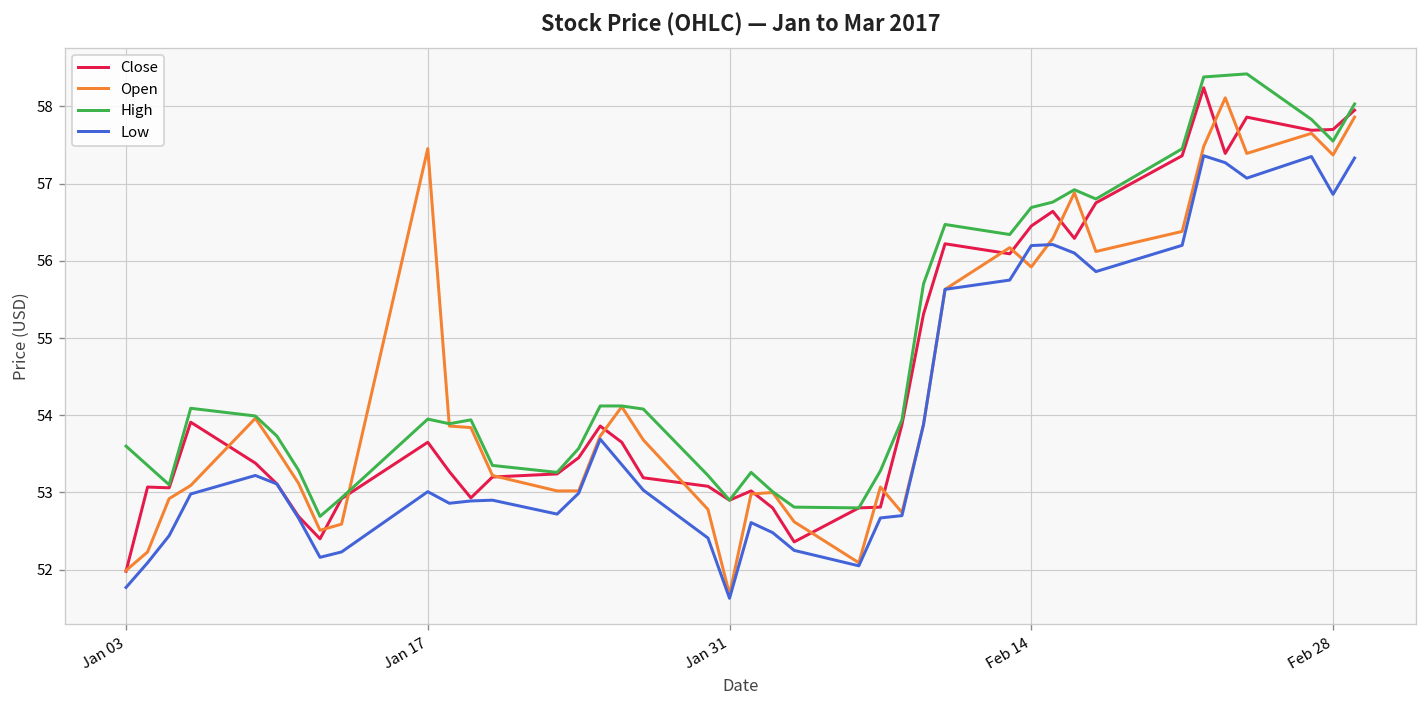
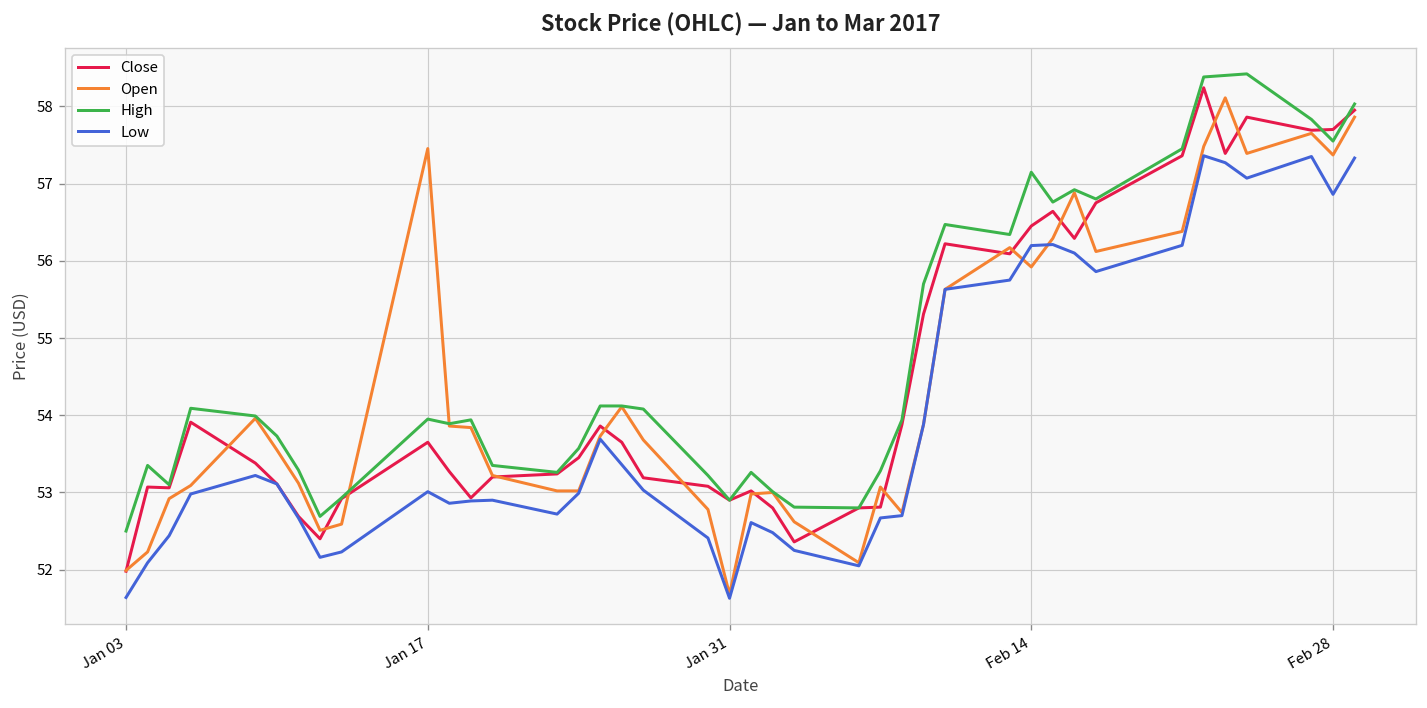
  {
    "Close": {
      "Jan 17": 53.7,
      "Feb 14": 56.5,
      "Feb 28": 57.7
    },
    "Open": {
      "Jan 17": 57.5,
      "Jan 31": 51.7,
      "Feb 14": 55.9,
      "Feb 28": 57.4
    },
    "High": {
-     "Jan 03": 53.6,
+     "Jan 03": 52.5,
      "Jan 17": 54.0,
-     "Feb 14": 56.7,
+     "Feb 14": 57.1,
      "Feb 28": 57.5
    },
    "Low": {
-     "Jan 03": 51.8,
+     "Jan 03": 51.6,
      "Jan 17": 53.0,
      "Jan 31": 51.6,
      "Feb 14": 56.2,
      "Feb 28": 56.9
    }
  }
